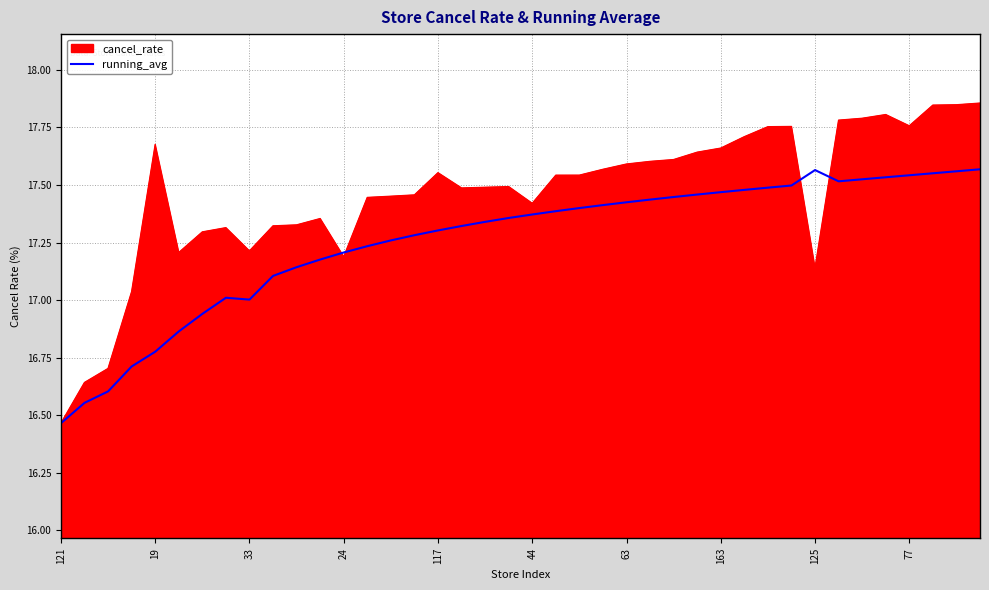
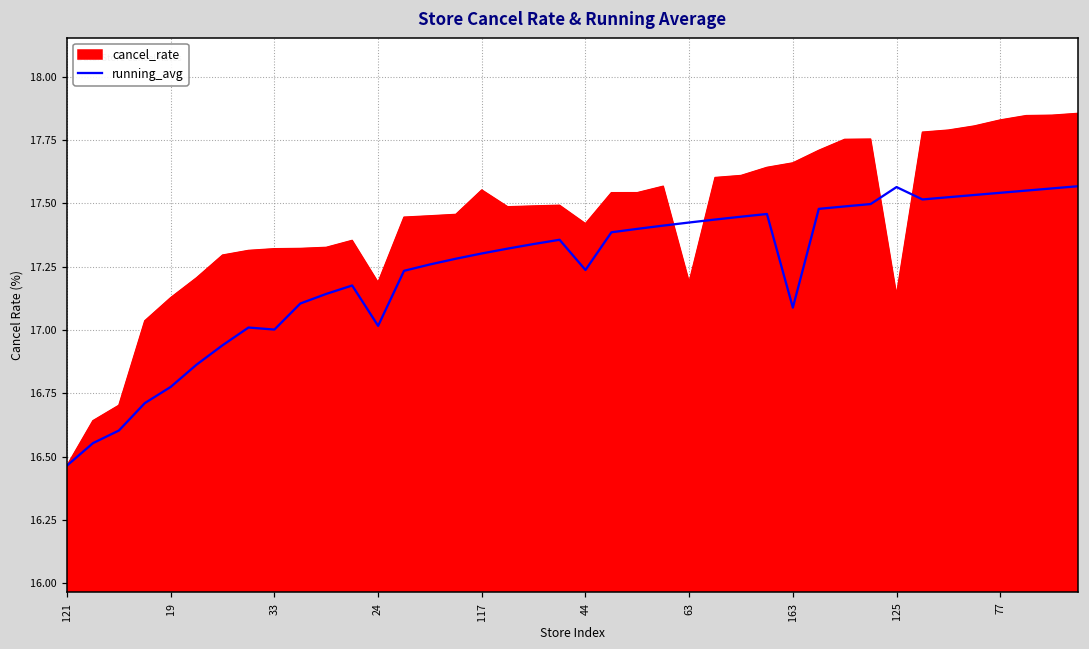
  {
    "cancel_rate": {
-     "19": 17.68,
-     "33": 17.21,
+     "19": 17.13,
+     "33": 17.32,
      "24": 17.19,
      "117": 17.55,
      "44": 17.42,
-     "63": 17.59,
+     "63": 17.19,
      "163": 17.66,
      "125": 17.14,
-     "77": 17.76
+     "77": 17.83
    },
    "running_avg": {
      "19": 16.78,
      "33": 17.00,
-     "24": 17.21,
+     "24": 17.02,
      "117": 17.30,
-     "44": 17.37,
+     "44": 17.24,
      "63": 17.42,
-     "163": 17.47,
+     "163": 17.09,
      "125": 17.56,
      "77": 17.54
    }
  }
